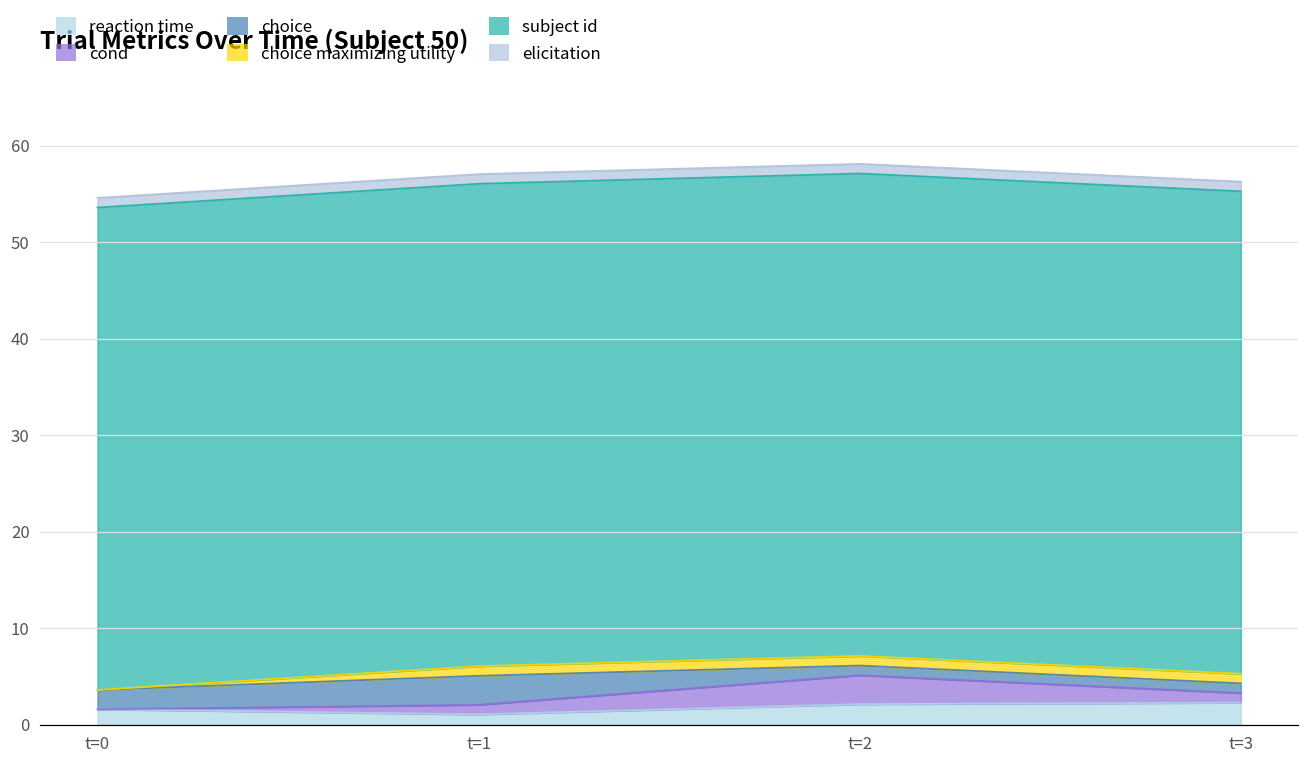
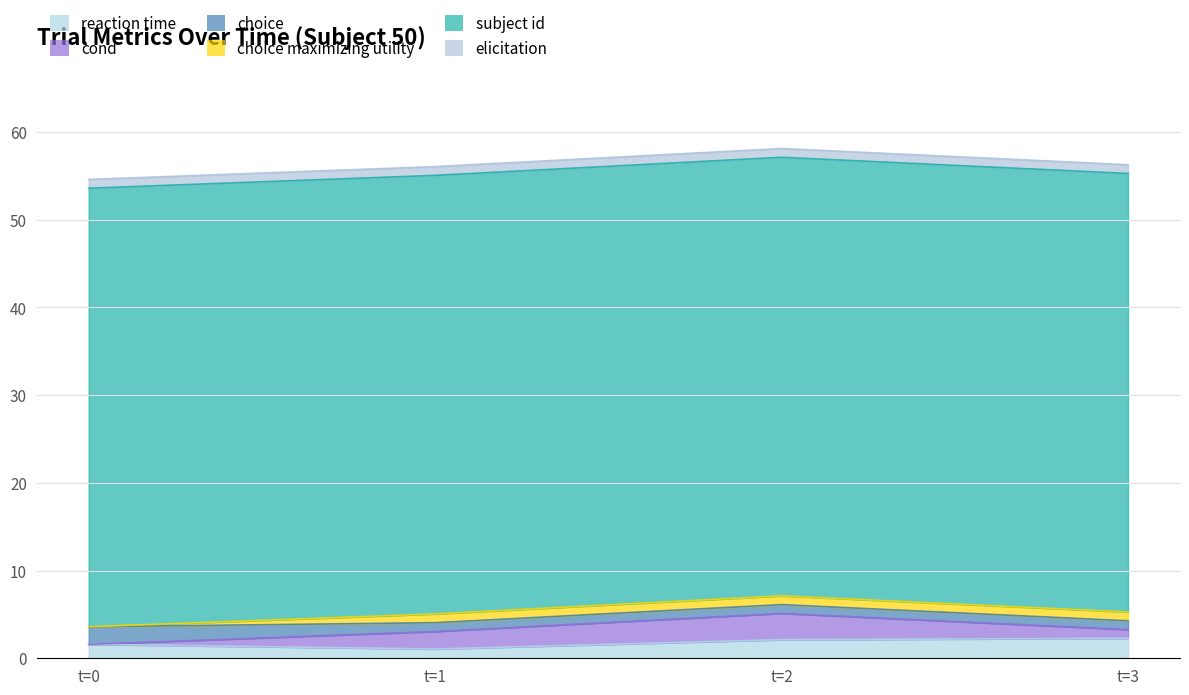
  {
    "cond": {
-     "t=1": 1,
+     "t=1": 2,
      "t=2": 3,
      "t=3": 1
    },
    "choice": {
-     "t=1": 3,
+     "t=1": 1,
      "t=2": 1,
      "t=3": 1
    }
  }
